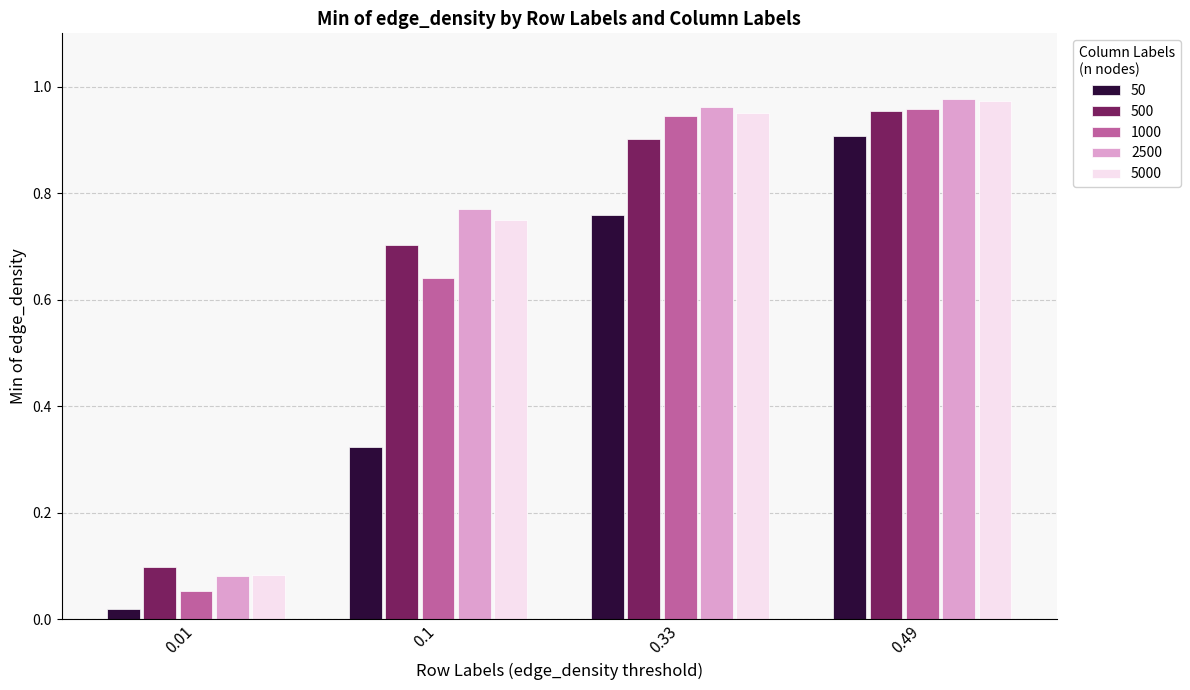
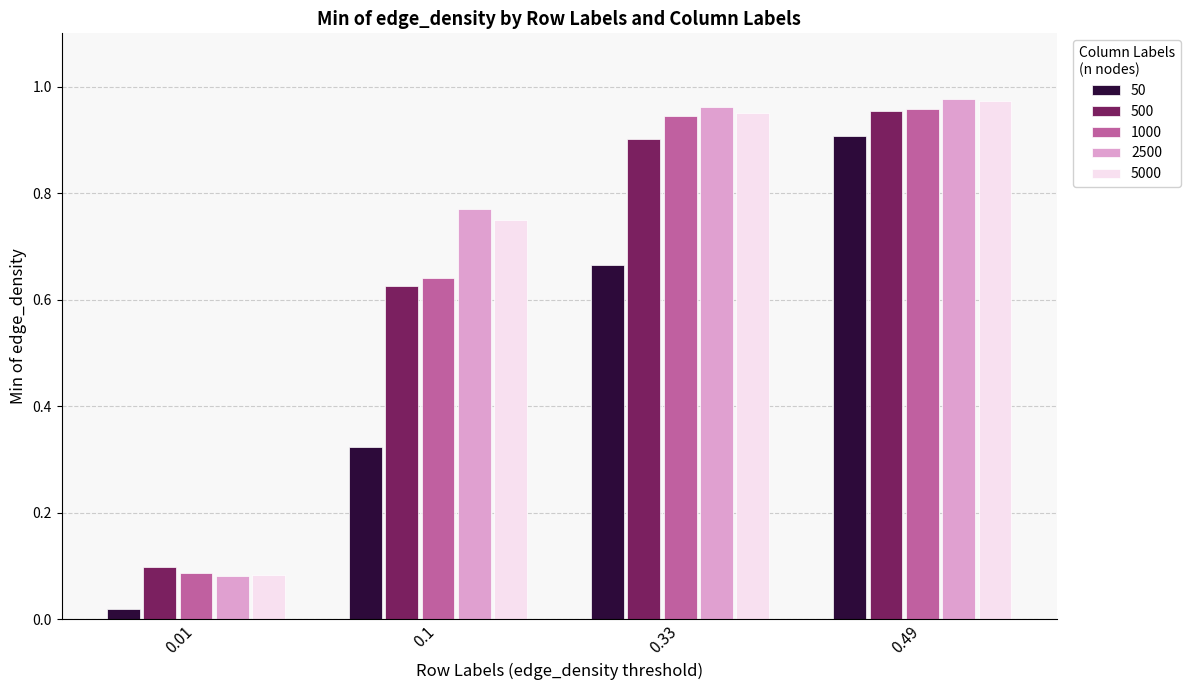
  {
    "50": {
      "0.01": 0.02,
      "0.1": 0.32,
-     "0.33": 0.76,
+     "0.33": 0.66,
      "0.49": 0.91
    },
    "500": {
      "0.01": 0.10,
-     "0.1": 0.70,
+     "0.1": 0.63,
      "0.33": 0.90,
      "0.49": 0.95
    },
    "1000": {
-     "0.01": 0.05,
+     "0.01": 0.09,
      "0.1": 0.64,
      "0.33": 0.94,
      "0.49": 0.96
    },
    "2500": {
      "0.01": 0.08,
      "0.1": 0.77,
      "0.33": 0.96,
      "0.49": 0.98
    },
    "5000": {
      "0.01": 0.08,
      "0.1": 0.75,
      "0.33": 0.95,
      "0.49": 0.97
    }
  }
